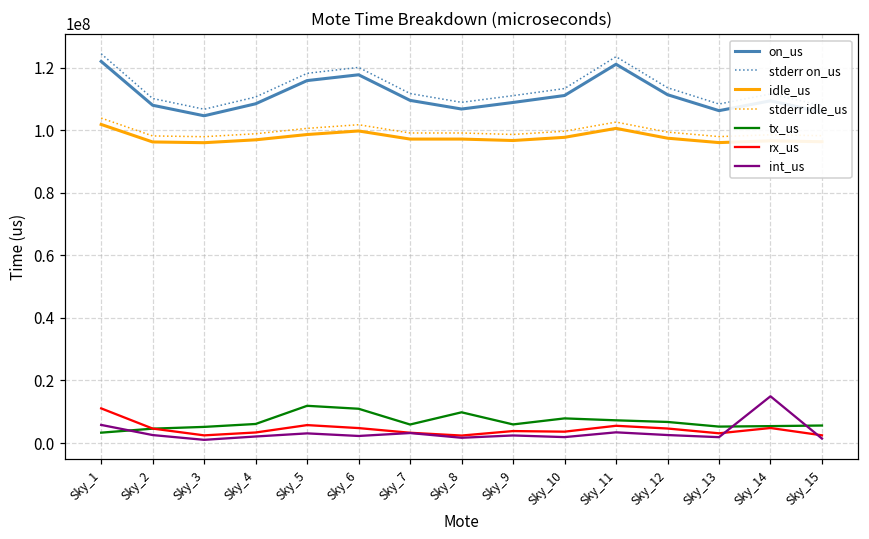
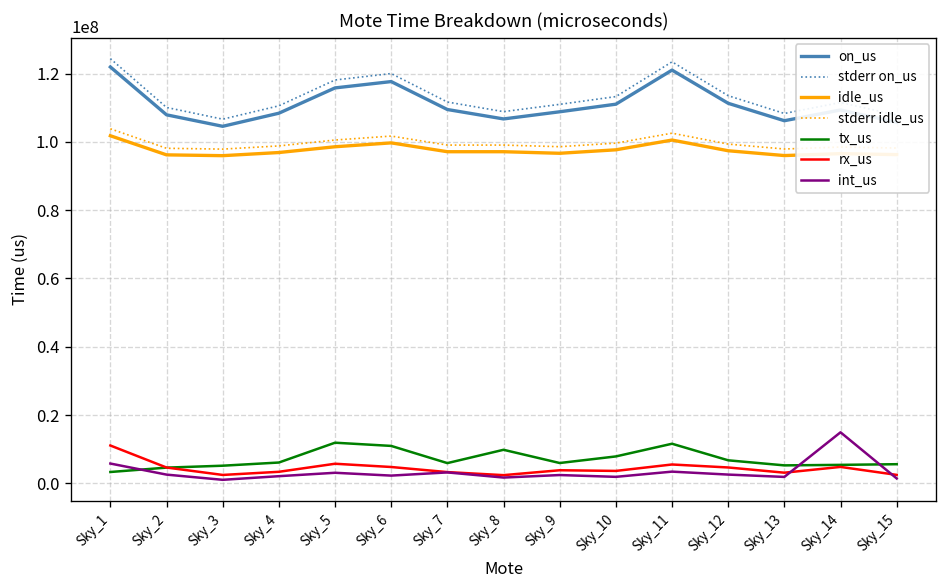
  {
    "tx_us": {
      "Sky_1": 3000000,
      "Sky_3": 5000000,
      "Sky_4": 6000000,
      "Sky_5": 12000000,
      "Sky_6": 11000000,
      "Sky_7": 6000000,
      "Sky_8": 10000000,
      "Sky_9": 6000000,
      "Sky_10": 8000000,
-     "Sky_11": 7000000,
+     "Sky_11": 12000000,
      "Sky_12": 7000000,
      "Sky_13": 5000000,
      "Sky_15": 6000000
    },
    "rx_us": {
      "Sky_1": 11000000,
      "Sky_3": 2000000,
      "Sky_4": 3000000,
      "Sky_5": 6000000,
      "Sky_6": 5000000,
      "Sky_9": 4000000,
      "Sky_10": 4000000,
      "Sky_11": 6000000,
      "Sky_12": 5000000,
      "Sky_13": 3000000,
      "Sky_15": 2000000
    },
    "int_us": {
      "Sky_1": 6000000,
      "Sky_2": 3000000,
      "Sky_3": 1000000,
      "Sky_4": 2000000,
      "Sky_5": 3000000,
      "Sky_6": 2000000,
      "Sky_9": 2000000,
      "Sky_10": 2000000,
      "Sky_11": 3000000,
      "Sky_12": 3000000,
      "Sky_13": 2000000,
      "Sky_14": 15000000,
      "Sky_15": 1000000
    }
  }
